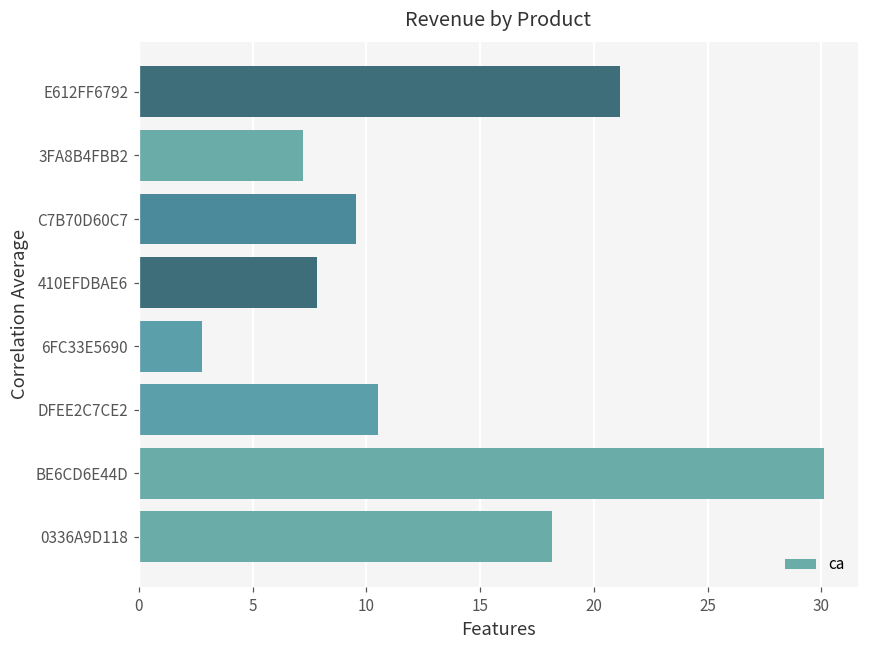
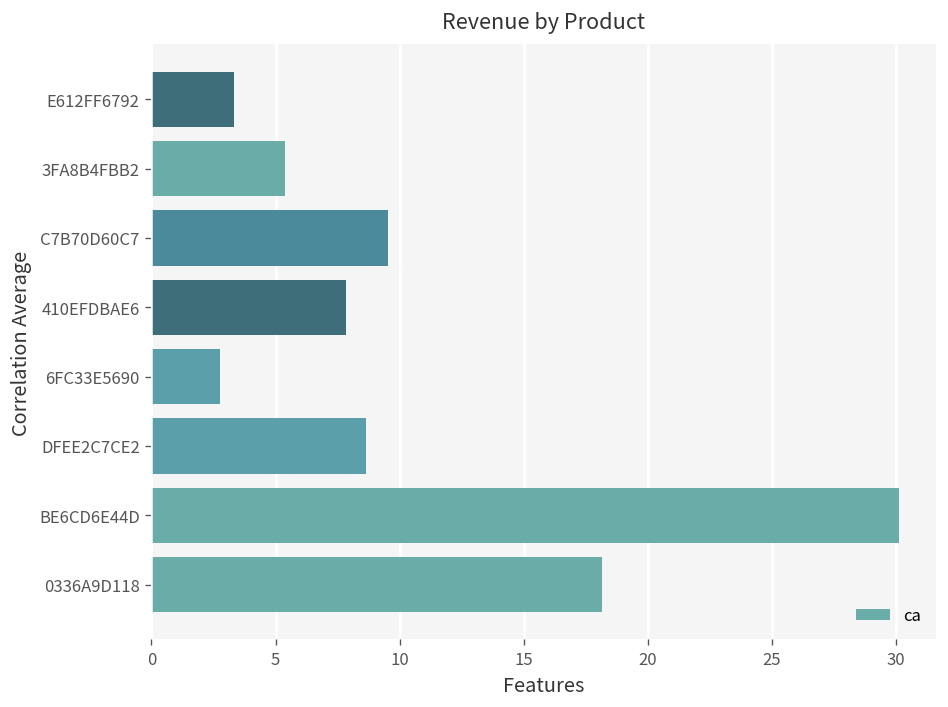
  {
-   "E612FF6792": 21.1,
-   "3FA8B4FBB2": 7.2,
+   "E612FF6792": 3.3,
+   "3FA8B4FBB2": 5.4,
    "C7B70D60C7": 9.5,
    "410EFDBAE6": 7.8,
    "6FC33E5690": 2.8,
-   "DFEE2C7CE2": 10.5,
+   "DFEE2C7CE2": 8.6,
    "BE6CD6E44D": 30.1,
    "0336A9D118": 18.1
  }
